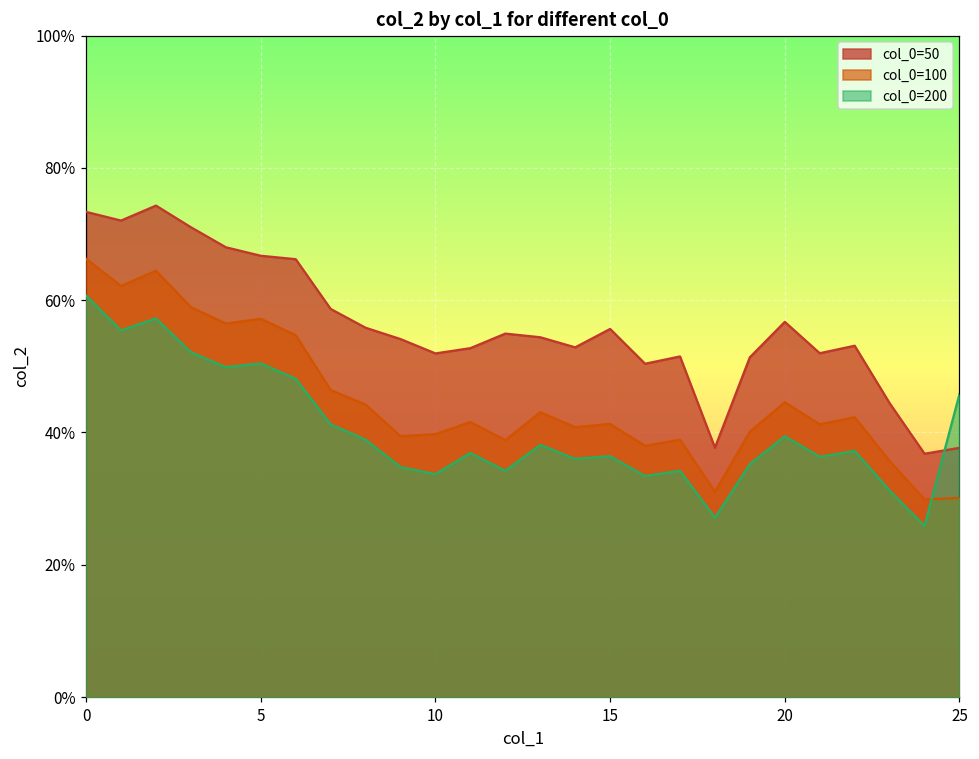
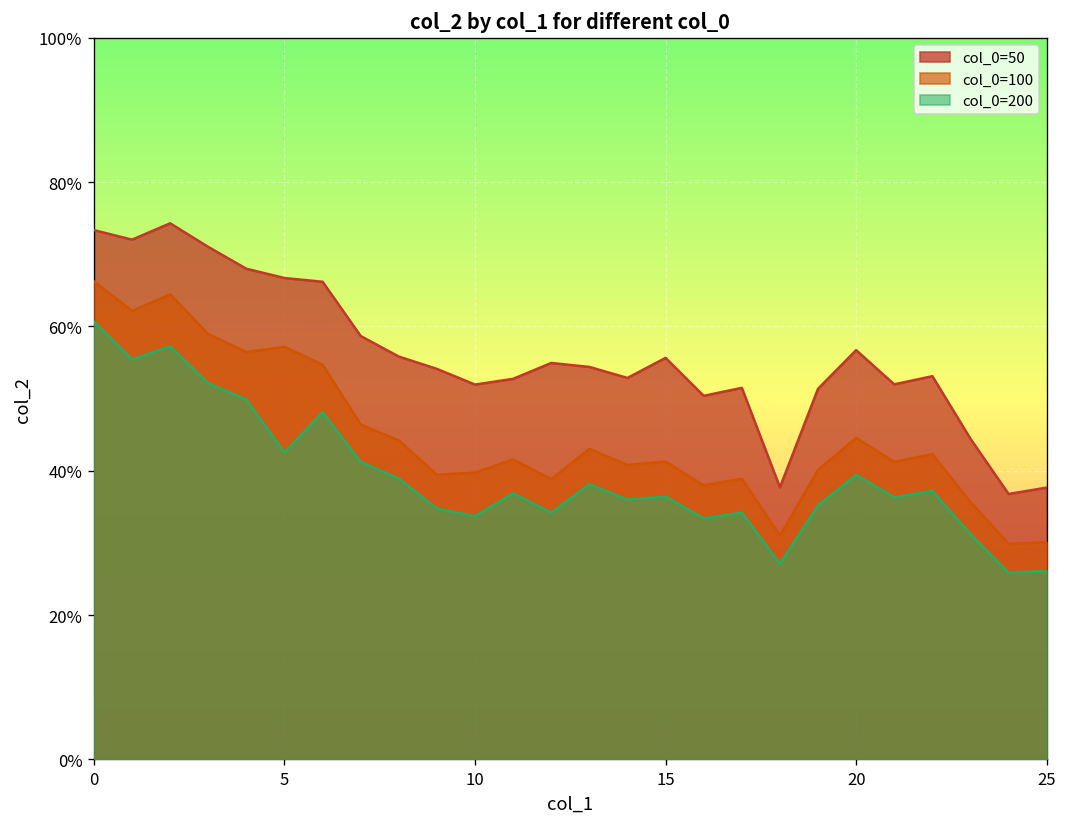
  {
    "col_0=200": {
      "0": "61%",
-     "5": "50%",
+     "5": "43%",
      "10": "34%",
      "15": "36%",
      "20": "39%",
-     "25": "46%"
+     "25": "26%"
    }
  }
